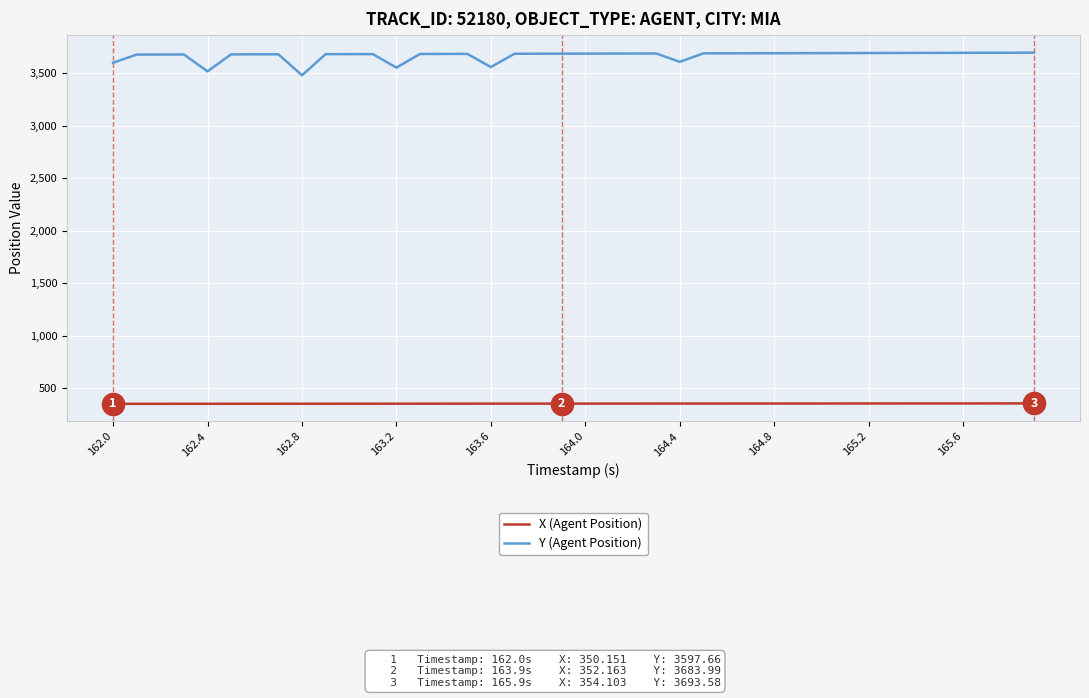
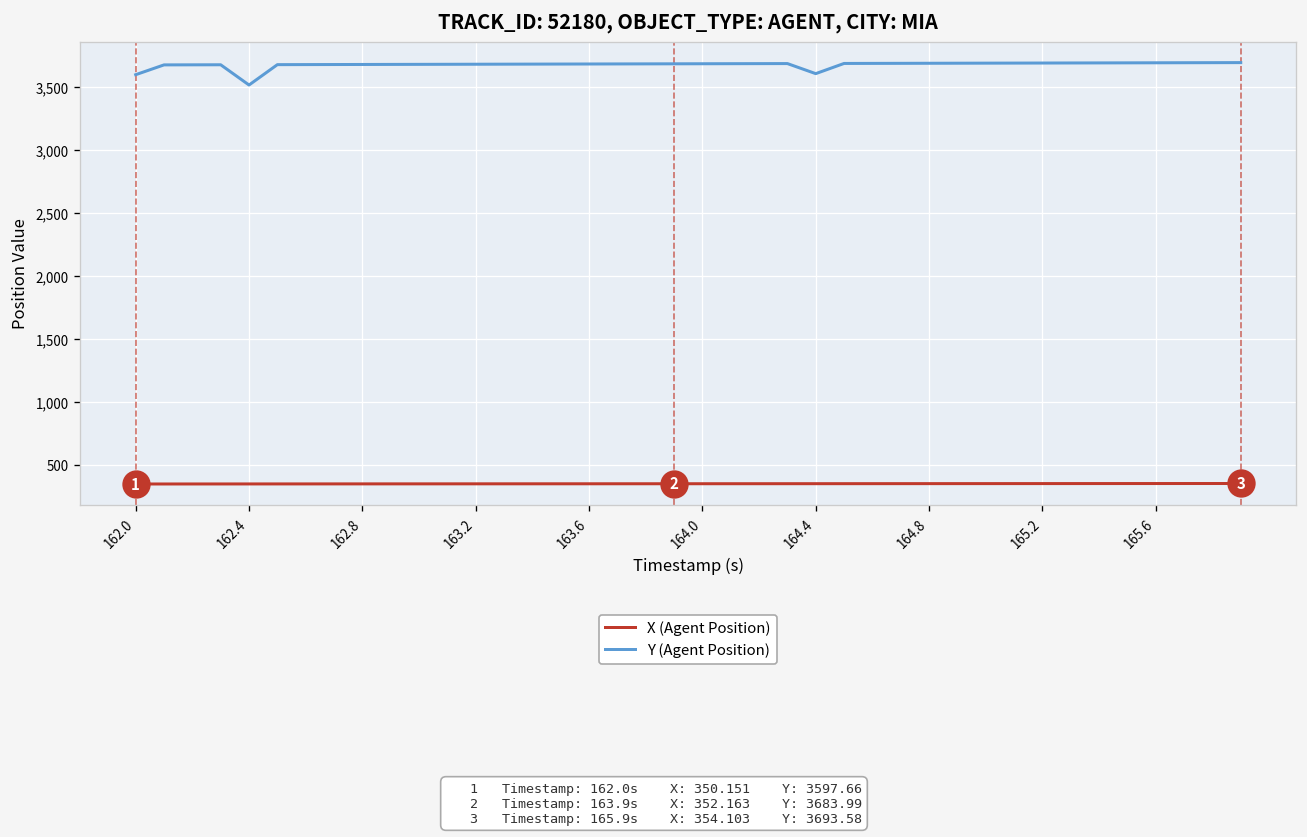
  {
    "Y (Agent Position)": {
      "162.0": "3,600",
      "162.4": "3,520",
-     "162.8": "3,480",
-     "163.2": "3,550",
-     "163.6": "3,560",
+     "162.8": "3,680",
+     "163.2": "3,680",
+     "163.6": "3,680",
      "164.0": "3,680",
      "164.4": "3,610",
      "164.8": "3,690",
      "165.2": "3,690",
      "165.6": "3,690"
    }
  }
